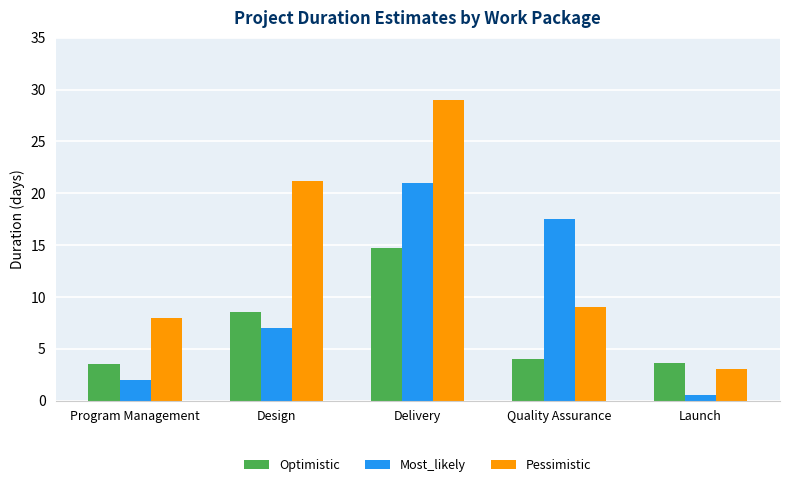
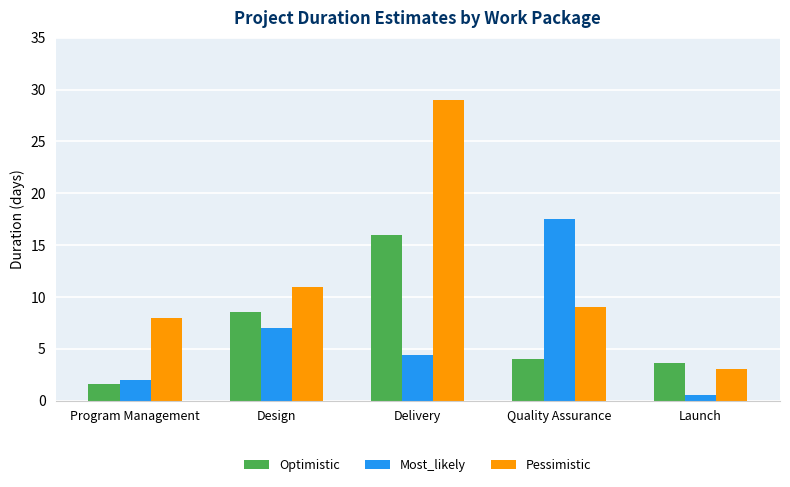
  {
    "Optimistic": {
-     "Program Management": 3.5,
+     "Program Management": 1.6,
      "Design": 8.5,
-     "Delivery": 14.7,
+     "Delivery": 16.0,
      "Quality Assurance": 4.0,
      "Launch": 3.6
    },
    "Most_likely": {
      "Program Management": 2.0,
      "Design": 7.0,
-     "Delivery": 21.0,
+     "Delivery": 4.4,
      "Quality Assurance": 17.5,
      "Launch": 0.5
    },
    "Pessimistic": {
      "Program Management": 8.0,
-     "Design": 21.2,
+     "Design": 11.0,
      "Delivery": 29.0,
      "Quality Assurance": 9.0,
      "Launch": 3.0
    }
  }
